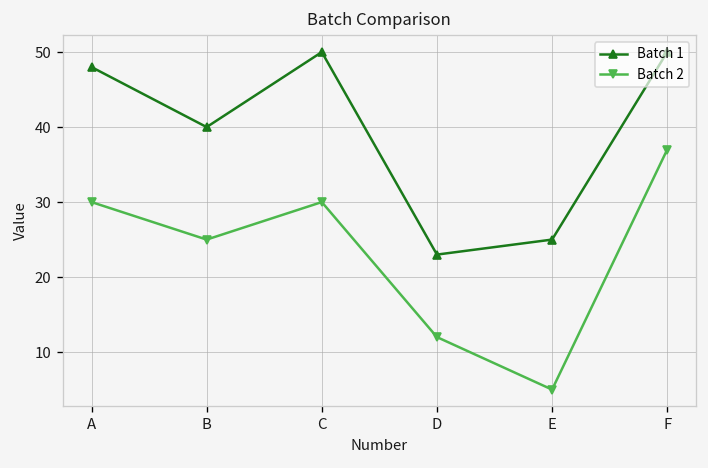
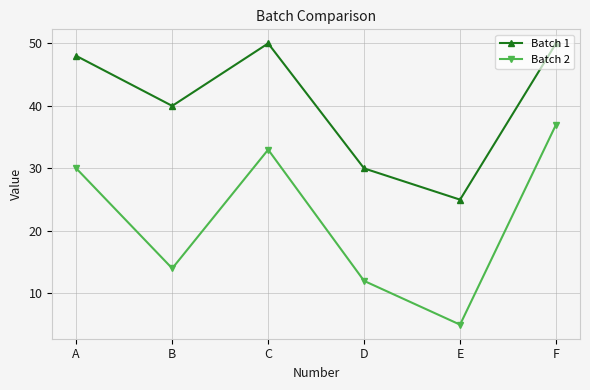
  {
    "Batch 1": {
      "A": 48,
      "B": 40,
      "C": 50,
-     "D": 23,
+     "D": 30,
      "E": 25
    },
    "Batch 2": {
      "A": 30,
-     "B": 25,
-     "C": 30,
+     "B": 14,
+     "C": 33,
      "D": 12,
      "E": 5,
      "F": 37
    }
  }
